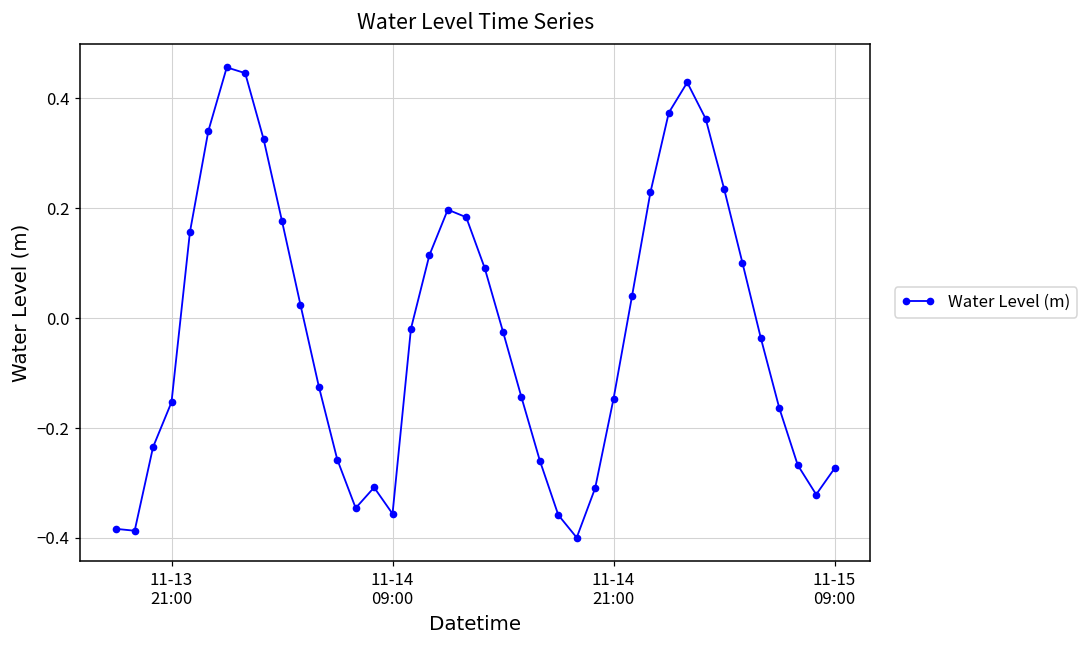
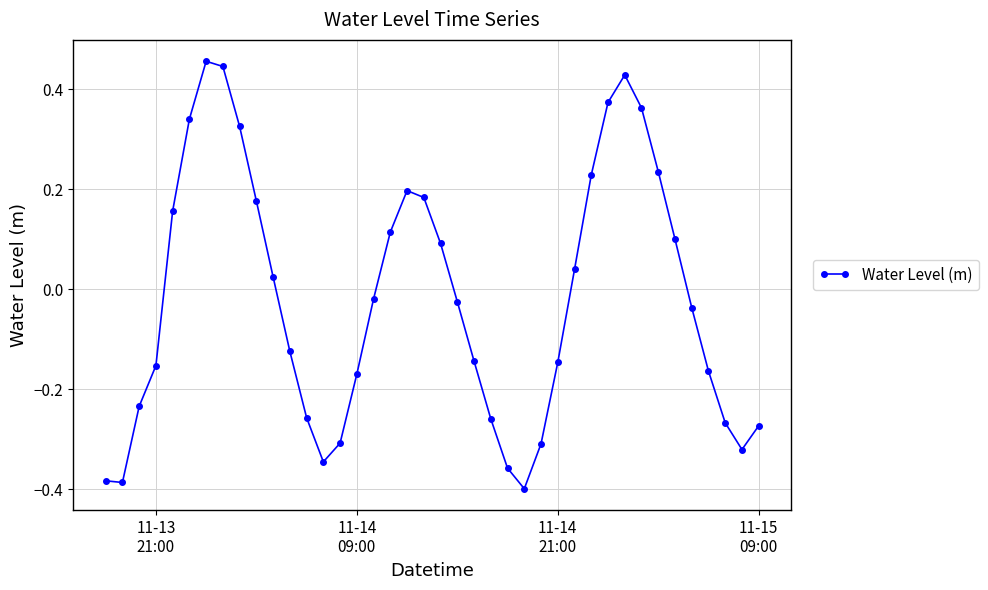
  {
    "11-13 21:00": -0.15,
-   "11-14 09:00": -0.36,
+   "11-14 09:00": -0.17,
    "11-14 21:00": -0.15,
    "11-15 09:00": -0.27
  }
